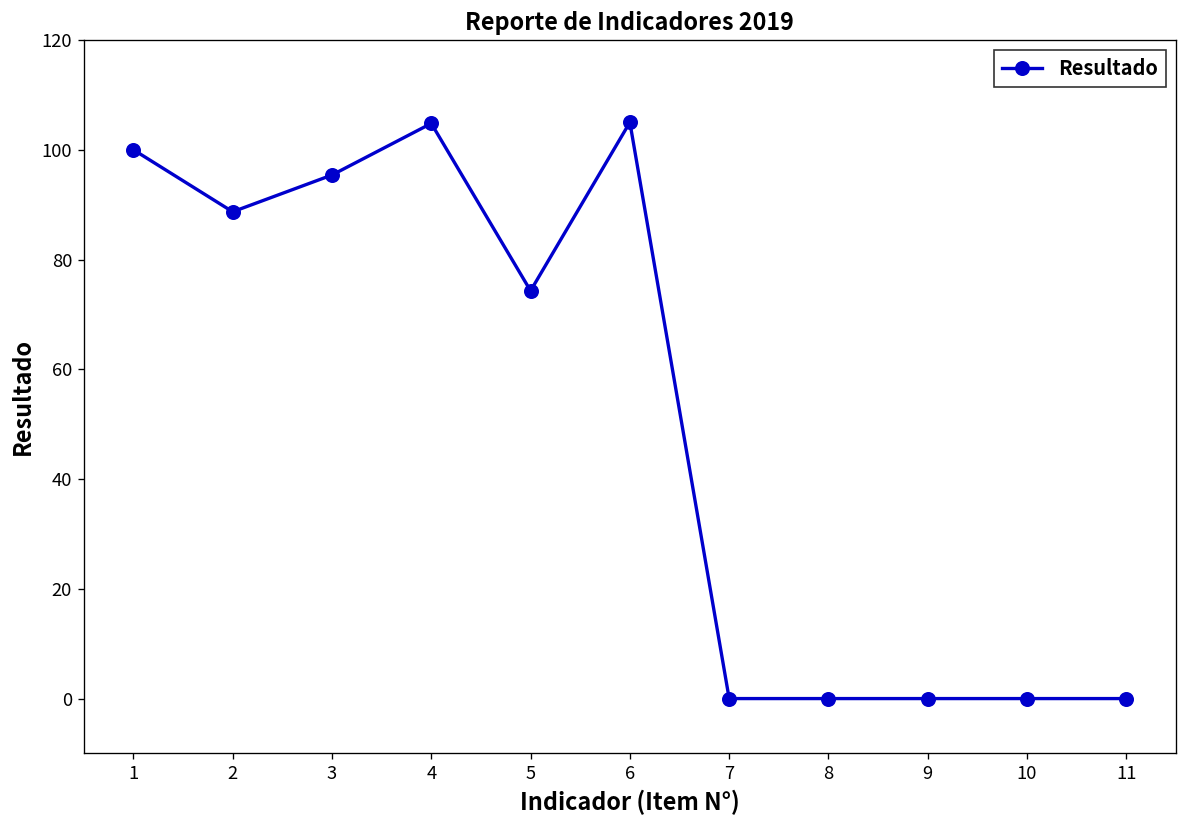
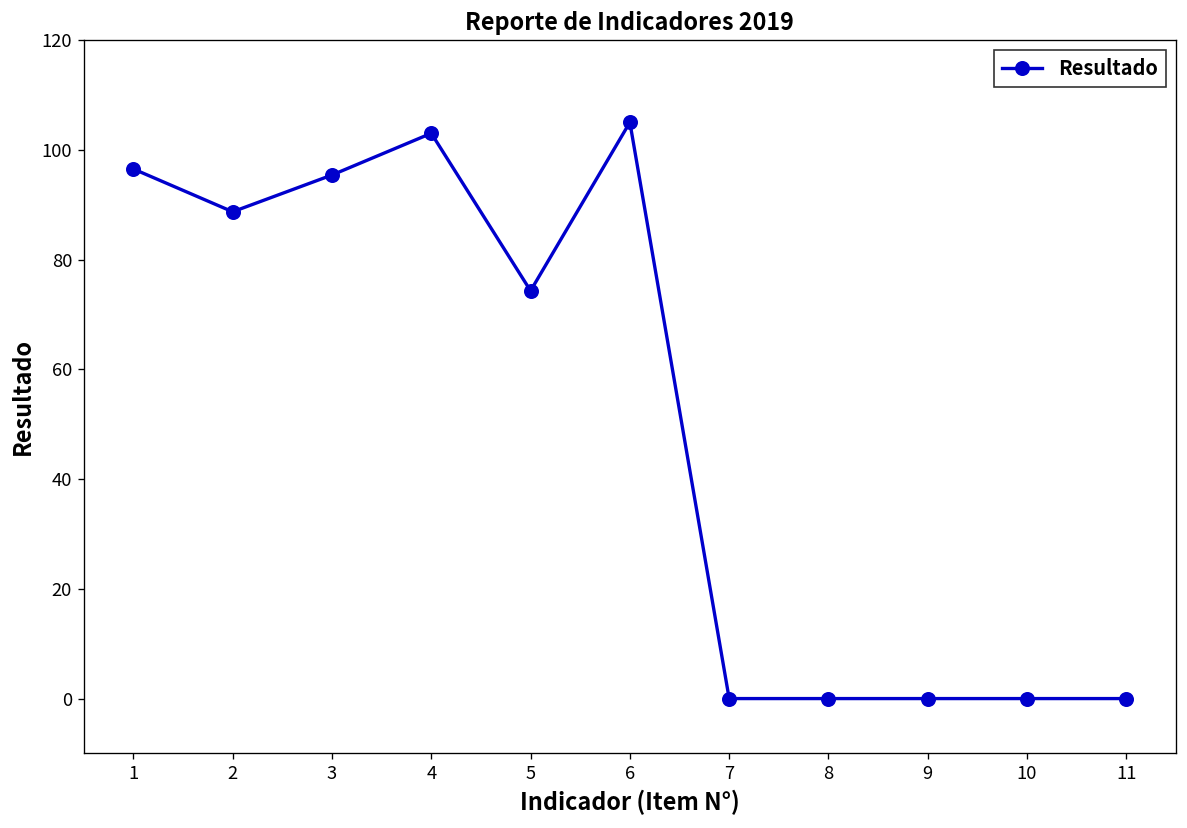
  {
-   "1": 100,
+   "1": 97,
    "2": 89,
    "3": 95,
-   "4": 105,
+   "4": 103,
    "5": 74,
    "6": 105,
    "7": 0,
    "8": 0,
    "9": 0,
    "10": 0,
    "11": 0
  }
